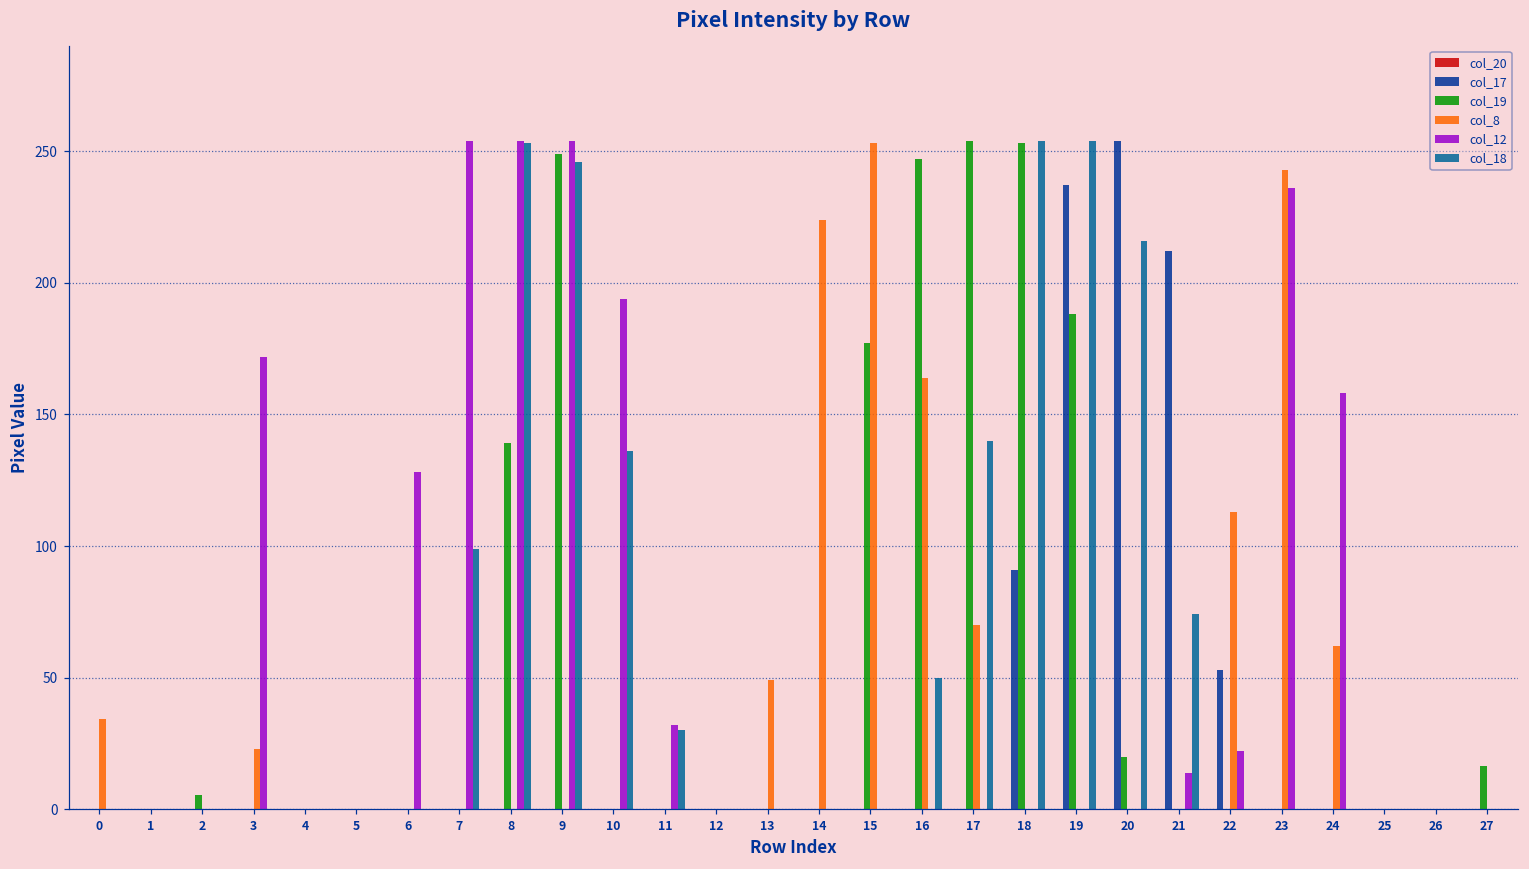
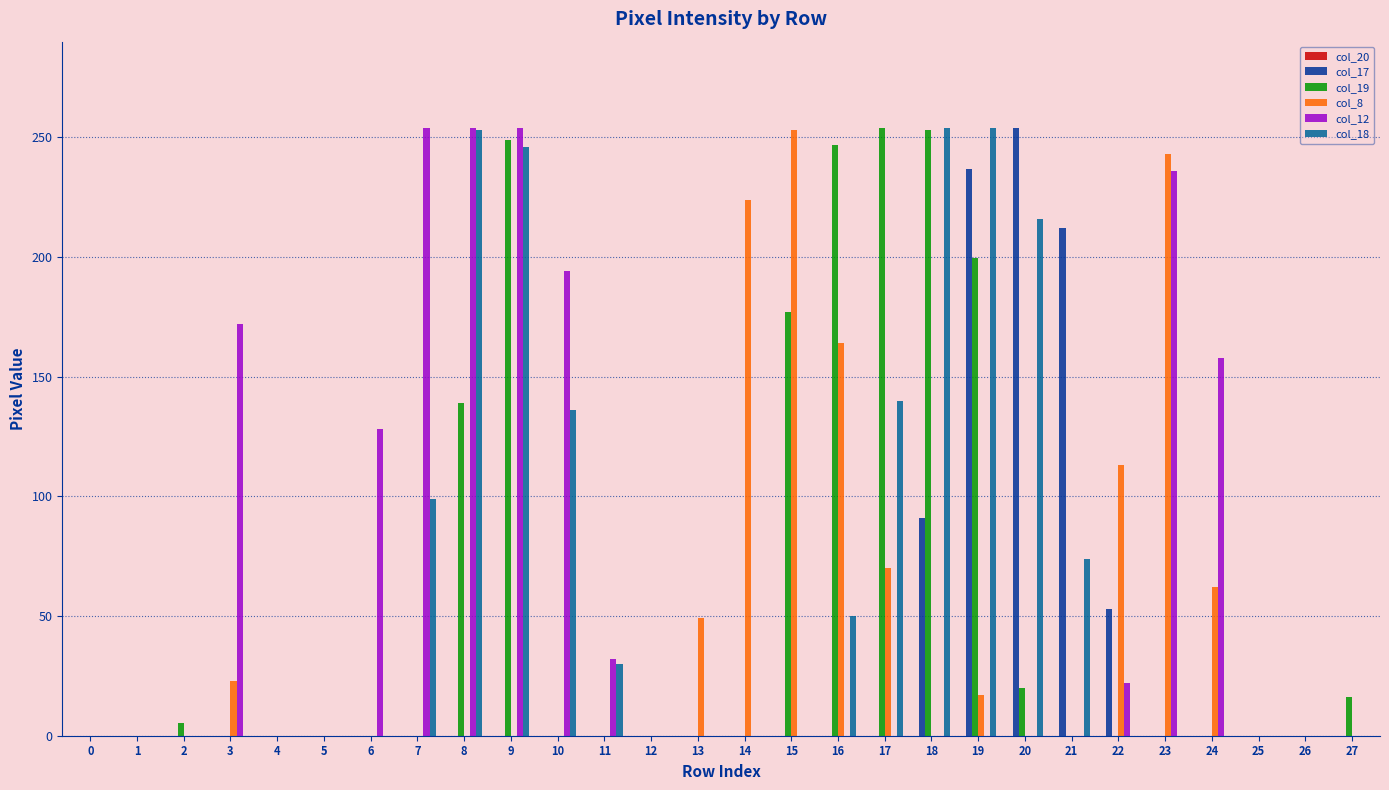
  {
    "col_20": {
      "0": 0,
      "1": 0,
      "2": 0,
      "3": 0,
      "4": 0,
      "5": 0,
      "6": 0,
      "7": 0,
      "8": 0,
      "9": 0,
      "10": 0,
      "11": 0,
      "12": 0,
      "13": 0,
      "14": 0,
      "15": 0,
      "16": 0,
      "17": 0,
      "18": 0,
      "19": 0,
      "20": 0,
      "21": 0,
      "22": 0,
      "23": 0,
      "24": 0,
      "25": 0,
      "26": 0,
      "27": 0
    },
    "col_19": {
      "0": 0,
      "1": 0,
      "2": 5,
      "3": 0,
      "4": 0,
      "5": 0,
      "6": 0,
      "7": 0,
      "8": 139,
      "9": 249,
      "10": 0,
      "11": 0,
      "12": 0,
      "13": 0,
      "14": 0,
      "15": 177,
      "16": 247,
      "17": 254,
      "18": 253,
-     "19": 188,
+     "19": 200,
      "20": 20,
      "21": 0,
      "22": 0,
      "23": 0,
      "24": 0,
      "25": 0,
      "26": 0,
      "27": 16
    },
    "col_8": {
-     "0": 34,
+     "0": 0,
      "1": 0,
      "2": 0,
      "3": 23,
      "4": 0,
      "5": 0,
      "6": 0,
      "7": 0,
      "8": 0,
      "9": 0,
      "10": 0,
      "11": 0,
      "12": 0,
      "13": 49,
      "14": 224,
      "15": 253,
      "16": 164,
      "17": 70,
      "18": 0,
-     "19": 0,
+     "19": 17,
      "20": 0,
      "21": 0,
      "22": 113,
      "23": 243,
      "24": 62,
      "25": 0,
      "26": 0,
      "27": 0
    },
    "col_12": {
      "0": 0,
      "1": 0,
      "2": 0,
      "3": 172,
      "4": 0,
      "5": 0,
      "6": 128,
      "7": 254,
      "8": 254,
      "9": 254,
      "10": 194,
      "11": 32,
      "12": 0,
      "13": 0,
      "14": 0,
      "15": 0,
      "16": 0,
      "17": 0,
      "18": 0,
      "19": 0,
      "20": 0,
-     "21": 14,
+     "21": 0,
      "22": 22,
      "23": 236,
      "24": 158,
      "25": 0,
      "26": 0,
      "27": 0
    }
  }
